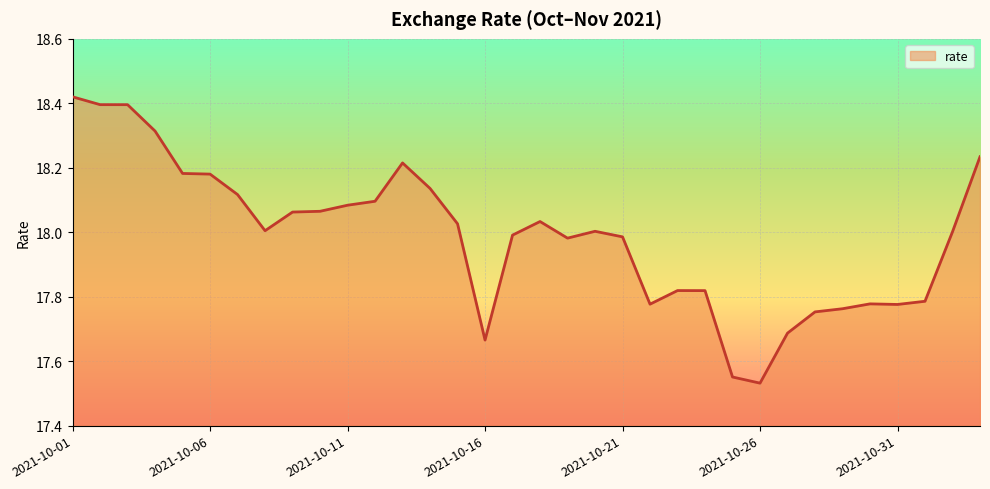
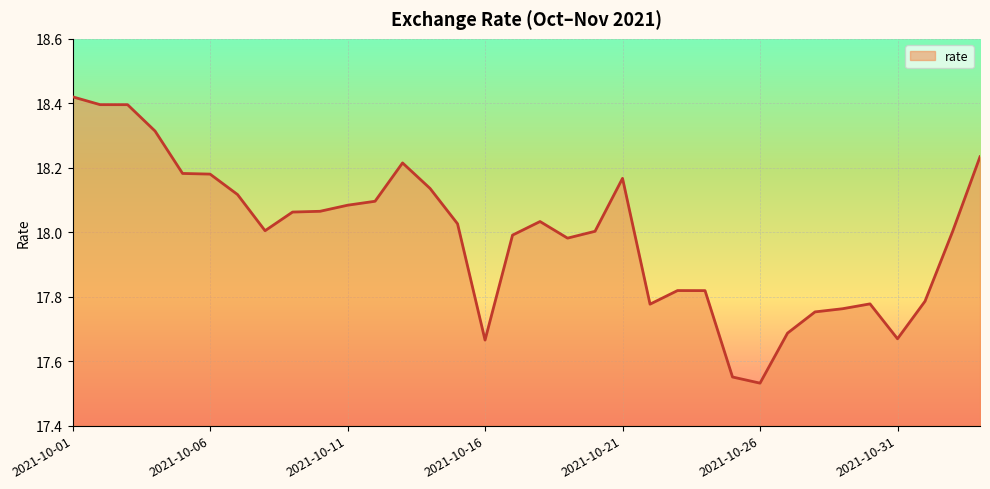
  {
    "2021-10-01": 18.42,
    "2021-10-06": 18.18,
    "2021-10-11": 18.08,
    "2021-10-16": 17.67,
-   "2021-10-21": 17.99,
+   "2021-10-21": 18.17,
    "2021-10-26": 17.53,
-   "2021-10-31": 17.78
+   "2021-10-31": 17.67
  }
